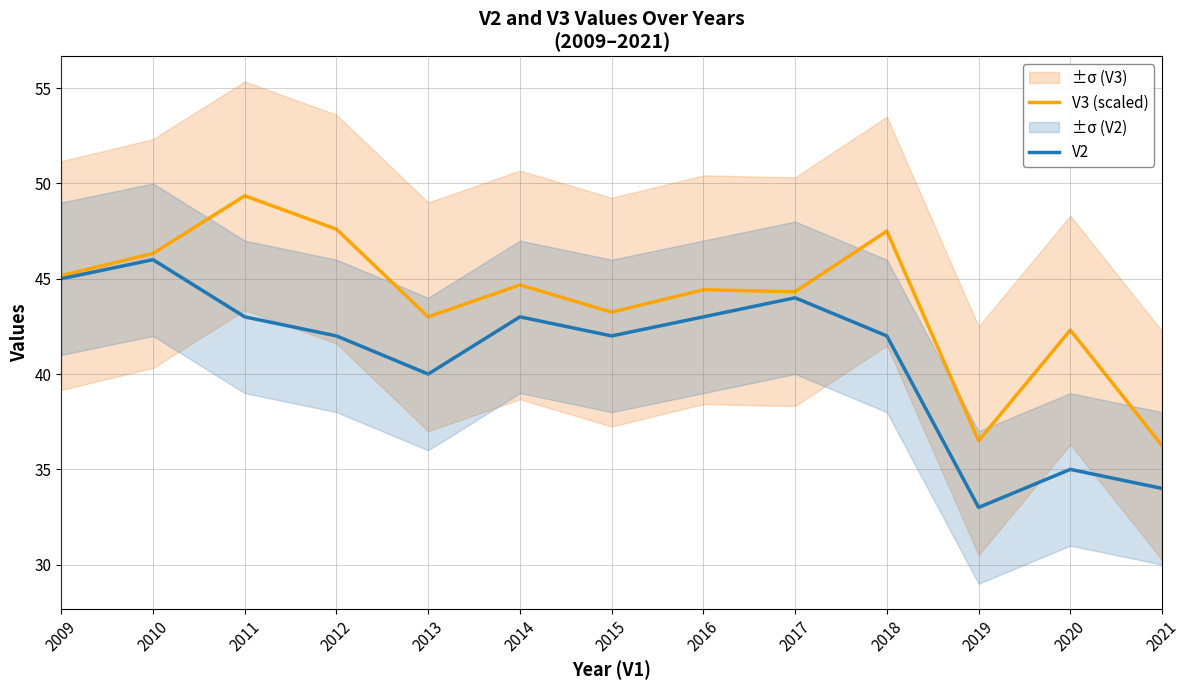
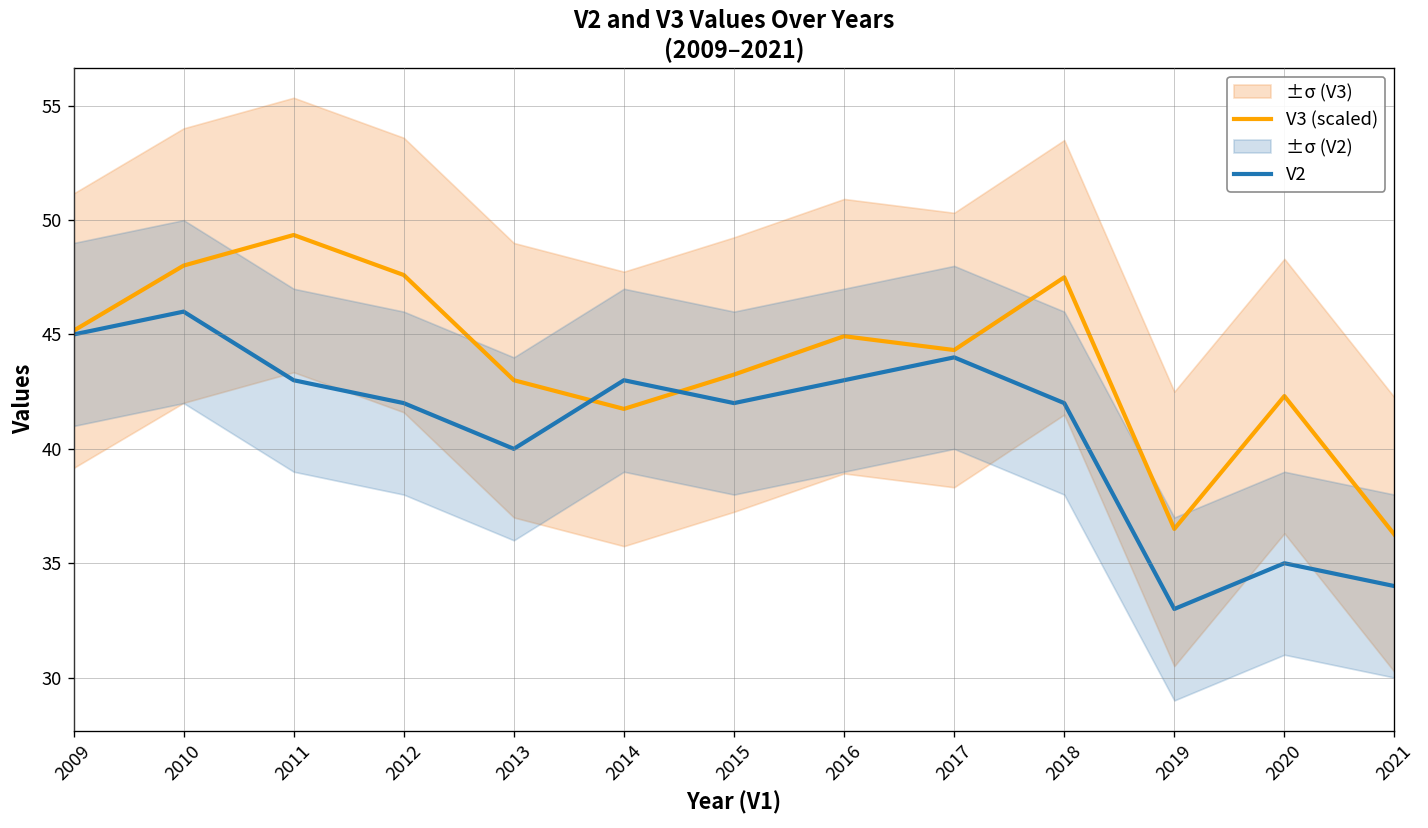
  {
    "V3 (scaled)": {
      "2009": 45.2,
-     "2010": 46.3,
+     "2010": 48.0,
      "2011": 49.3,
      "2012": 47.6,
      "2013": 43.0,
-     "2014": 44.7,
+     "2014": 41.7,
      "2015": 43.2,
-     "2016": 44.4,
+     "2016": 44.9,
      "2017": 44.3,
      "2018": 47.5,
      "2019": 36.5,
      "2020": 42.3,
      "2021": 36.3
    }
  }
